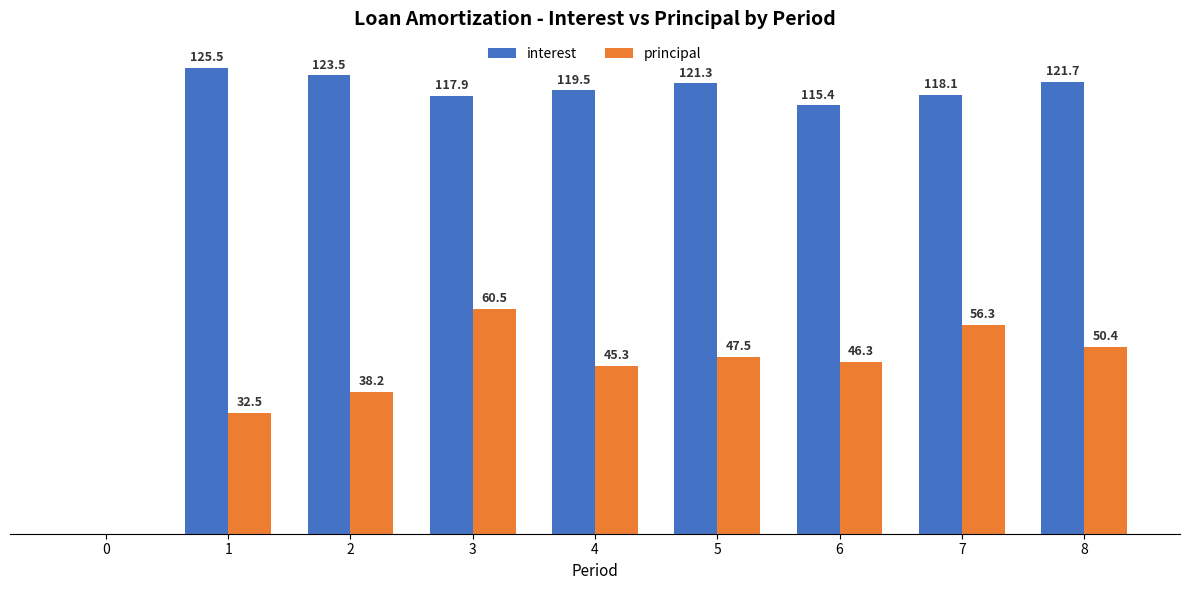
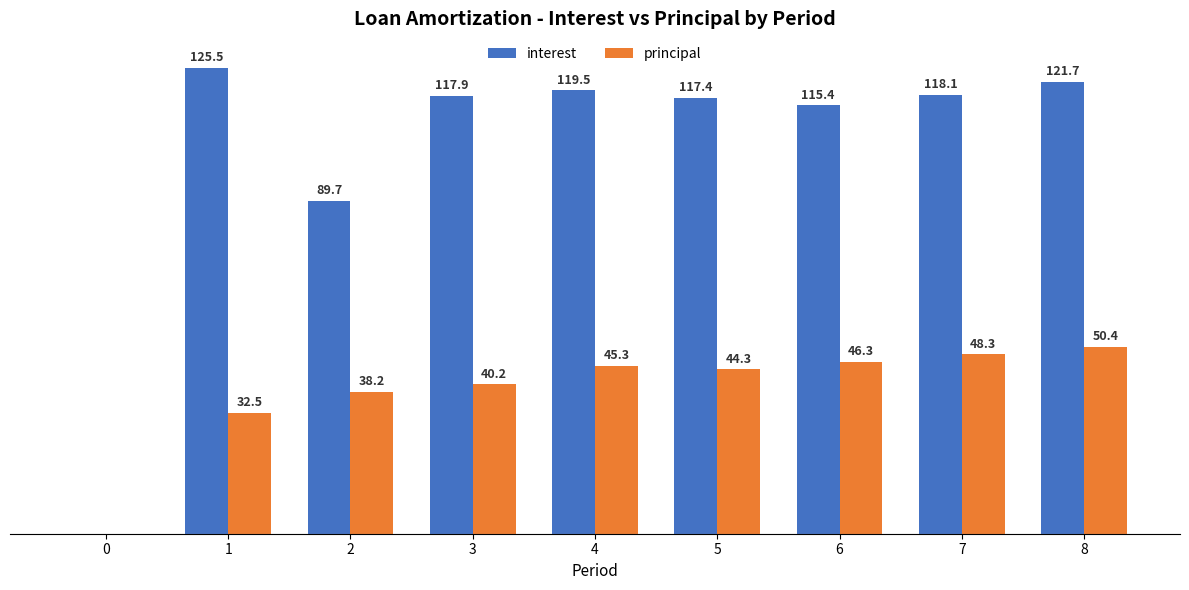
  {
    "interest": {
      "1": 125.5,
-     "2": 123.5,
+     "2": 89.7,
      "3": 117.9,
      "4": 119.5,
-     "5": 121.3,
+     "5": 117.4,
      "6": 115.4,
      "7": 118.1,
      "8": 121.7
    },
    "principal": {
      "1": 32.5,
      "2": 38.2,
-     "3": 60.5,
+     "3": 40.2,
      "4": 45.3,
-     "5": 47.5,
+     "5": 44.3,
      "6": 46.3,
-     "7": 56.3,
+     "7": 48.3,
      "8": 50.4
    }
  }
